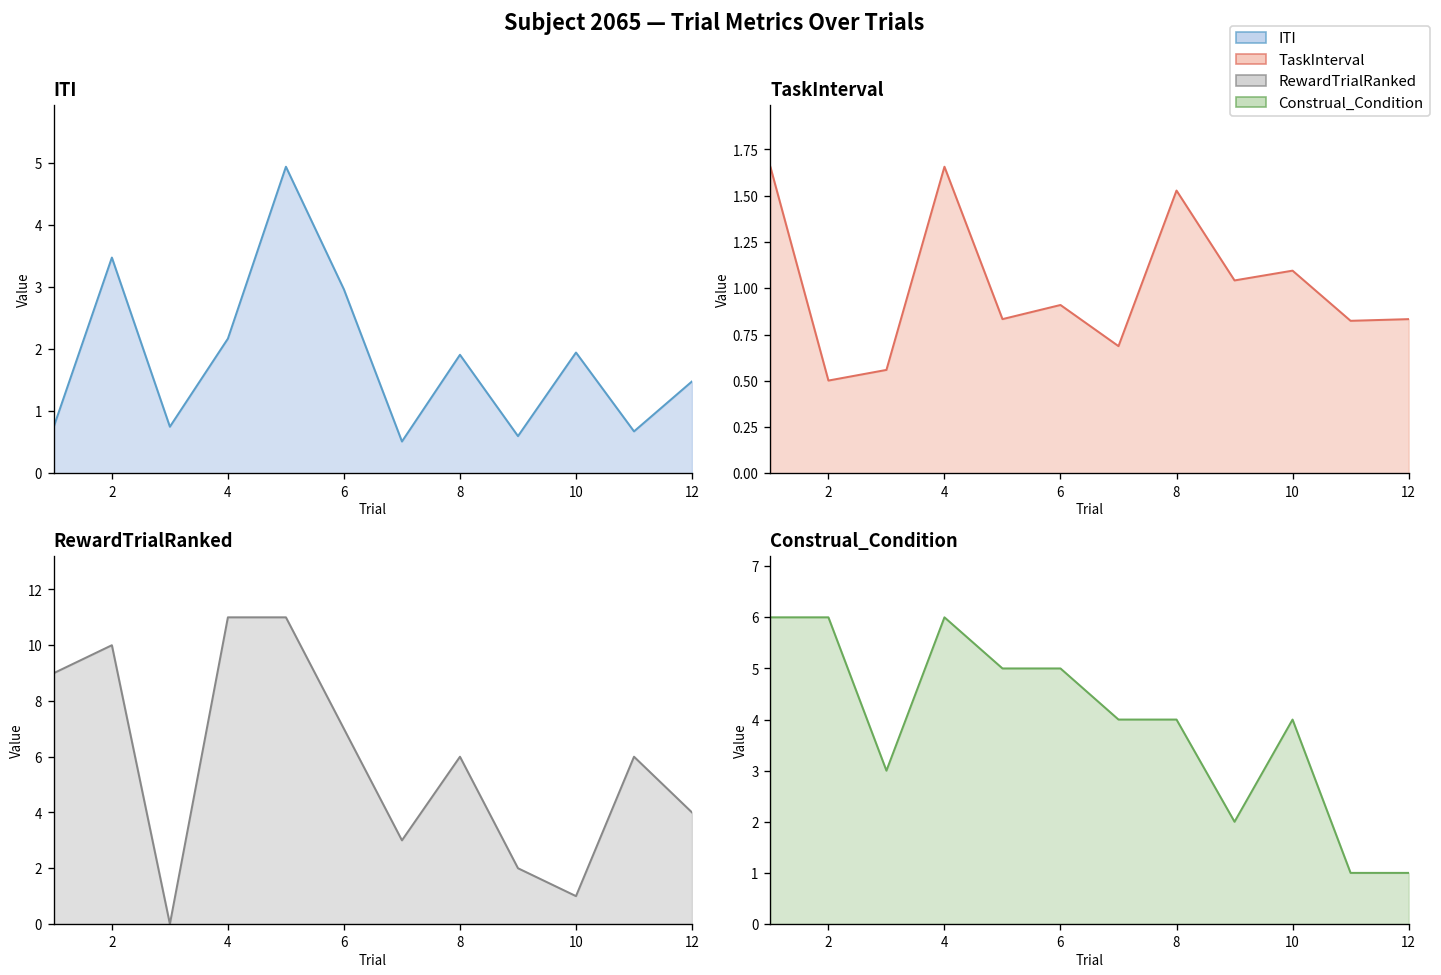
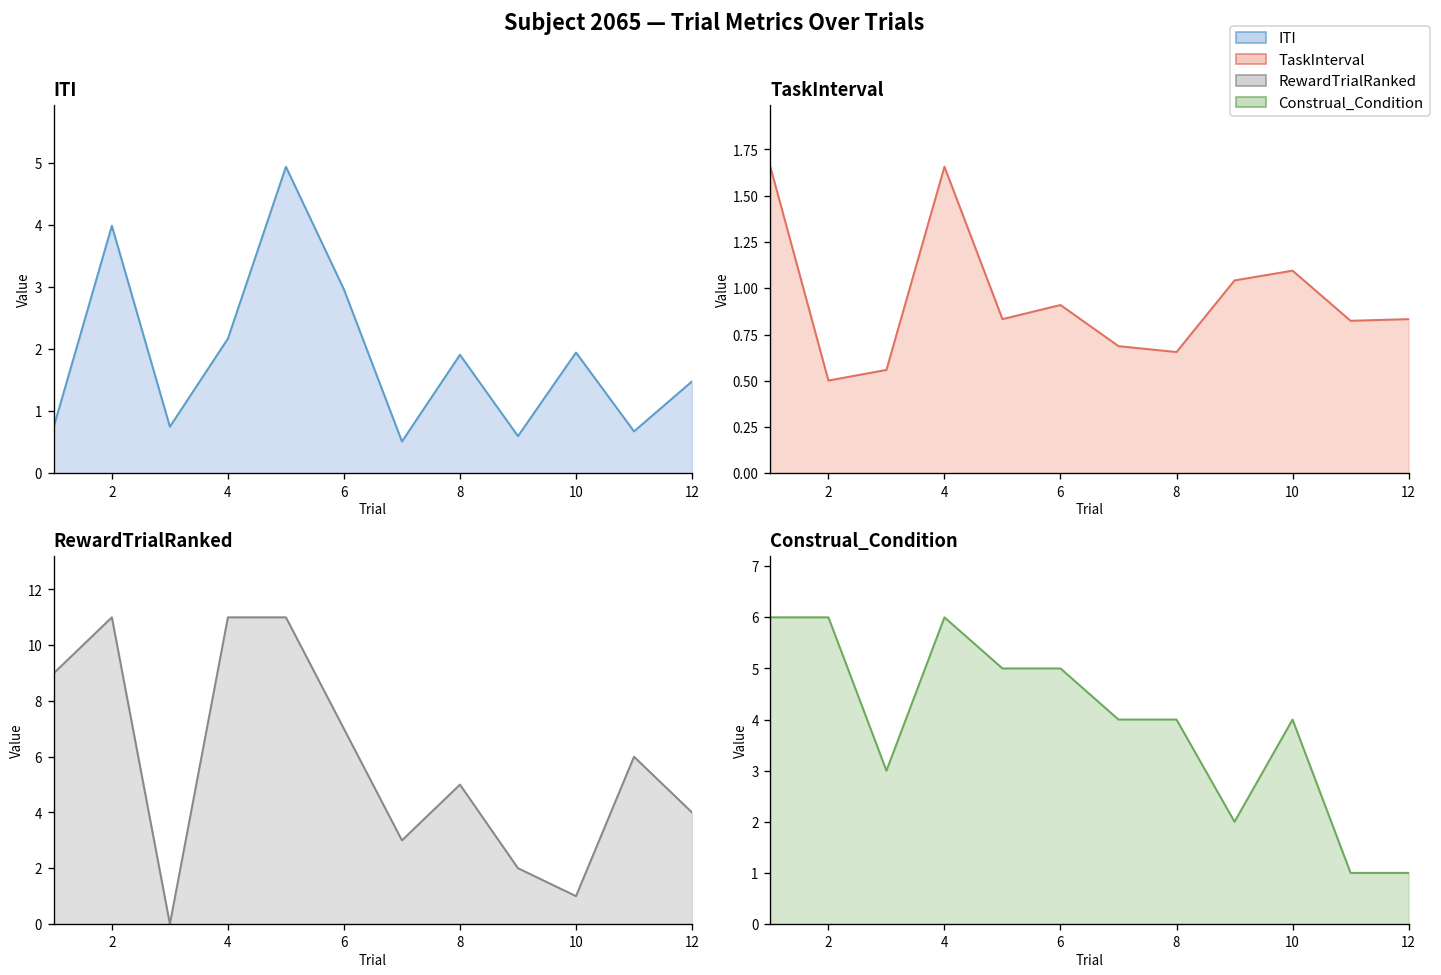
  {
    "ITI": {
-     "2": 3.5,
+     "2": 4.0,
      "4": 2.2,
      "6": 3.0,
      "8": 1.9,
      "10": 1.9,
      "12": 1.5
    },
    "TaskInterval": {
      "2": 0.50,
      "4": 1.66,
      "6": 0.91,
-     "8": 1.53,
+     "8": 0.66,
      "10": 1.10,
      "12": 0.83
    },
    "RewardTrialRanked": {
-     "2": 10,
+     "2": 11,
      "4": 11,
      "6": 7,
-     "8": 6,
+     "8": 5,
      "10": 1,
      "12": 4
    },
    "Construal_Condition": {
      "2": 6.0,
      "4": 6.0,
      "6": 5.0,
      "8": 4.0,
      "10": 4.0,
      "12": 1.0
    }
  }
